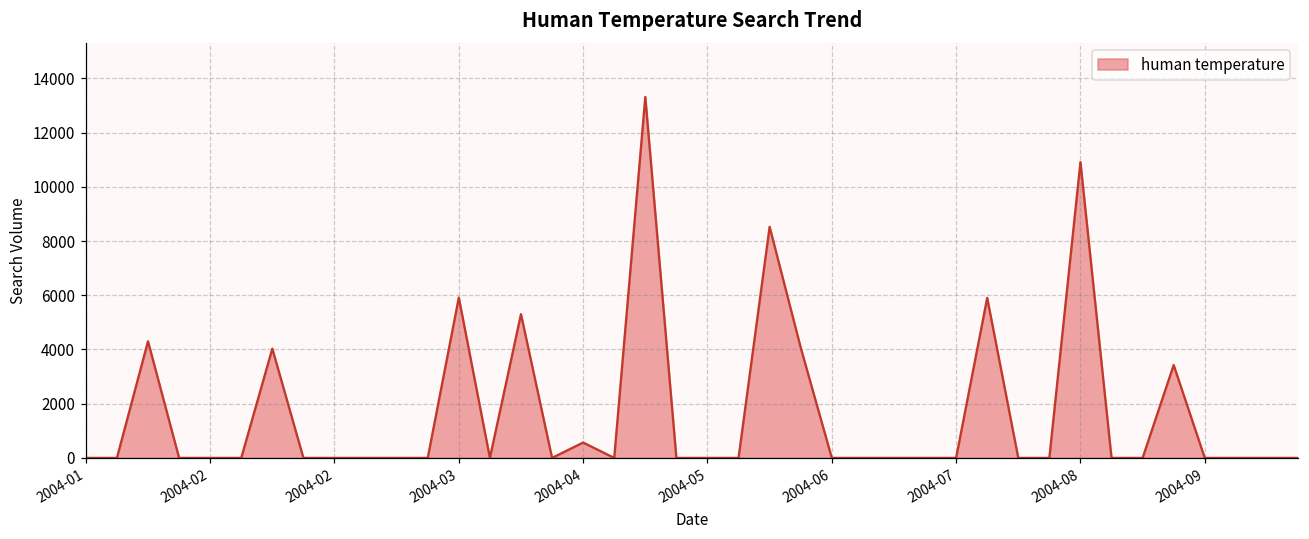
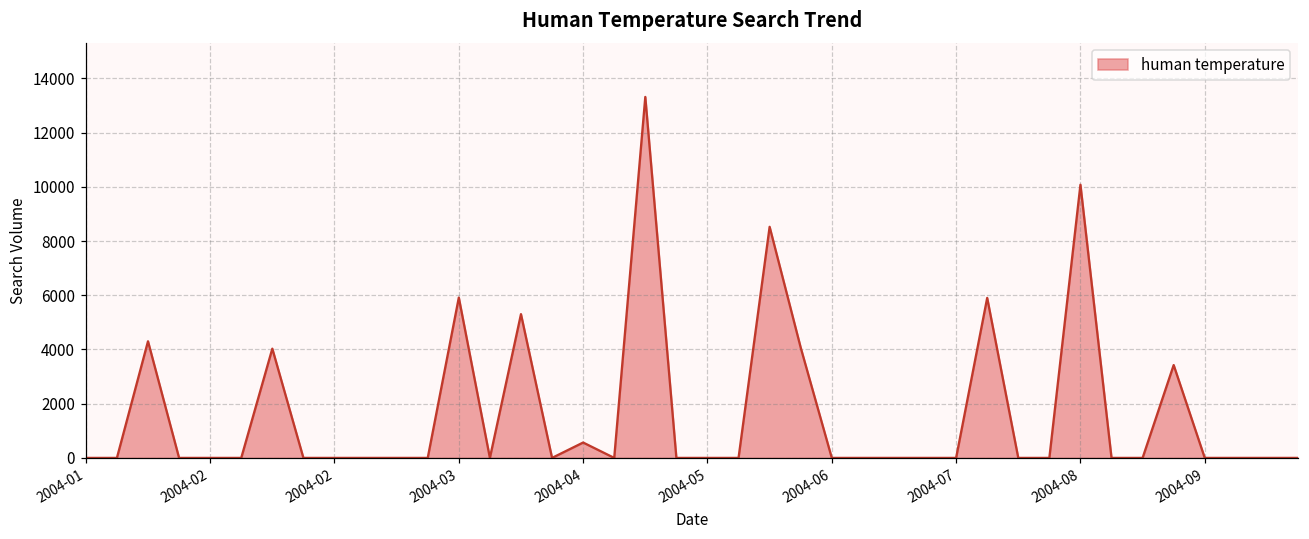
  {
    "2004-01": 0,
    "2004-03": 5900,
    "2004-04": 600,
    "2004-05": 0,
    "2004-06": 0,
    "2004-07": 0,
-   "2004-08": 10900,
+   "2004-08": 10100,
    "2004-09": 0
  }
